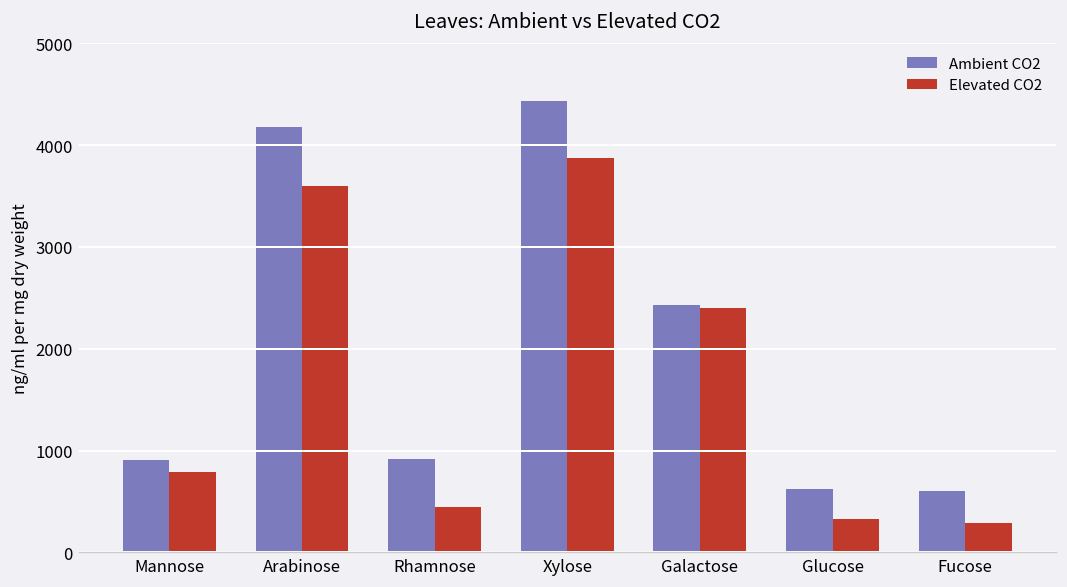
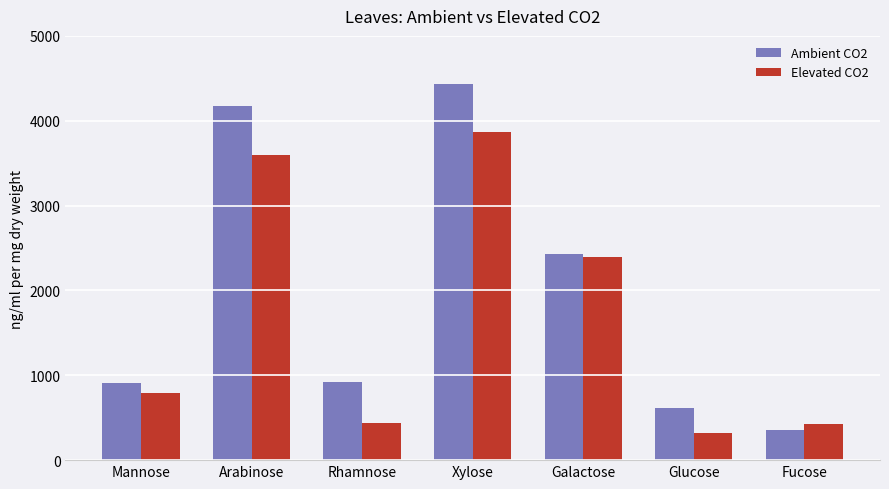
  {
    "Ambient CO2": {
      "Mannose": 900,
      "Arabinose": 4200,
      "Rhamnose": 900,
      "Xylose": 4400,
      "Galactose": 2400,
      "Glucose": 600,
-     "Fucose": 600
+     "Fucose": 400
    },
    "Elevated CO2": {
      "Mannose": 800,
      "Arabinose": 3600,
      "Rhamnose": 400,
      "Xylose": 3900,
      "Galactose": 2400,
      "Glucose": 300,
-     "Fucose": 300
+     "Fucose": 400
    }
  }
